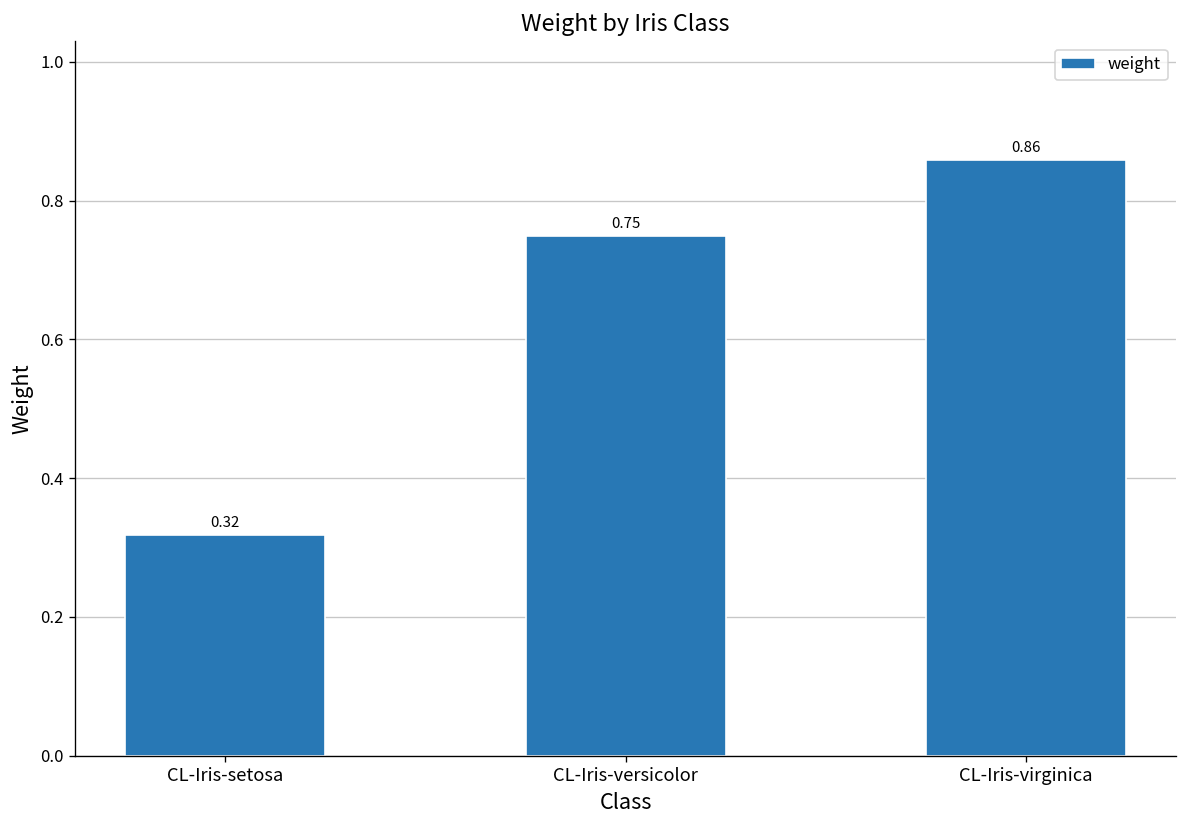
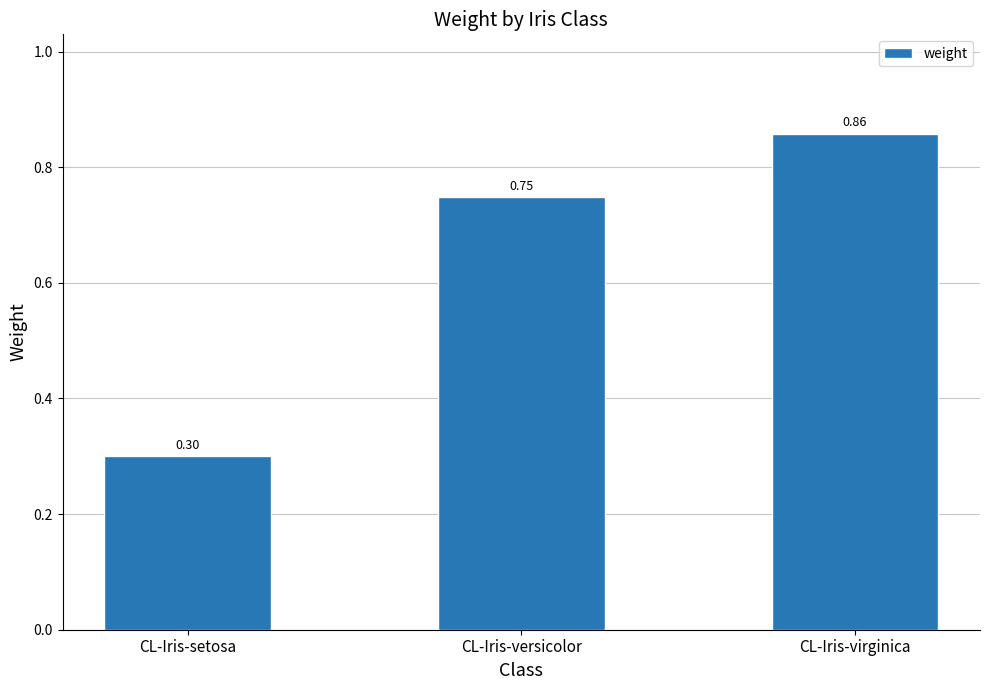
  {
-   "CL-Iris-setosa": 0.32,
+   "CL-Iris-setosa": 0.30,
    "CL-Iris-versicolor": 0.75,
    "CL-Iris-virginica": 0.86
  }
